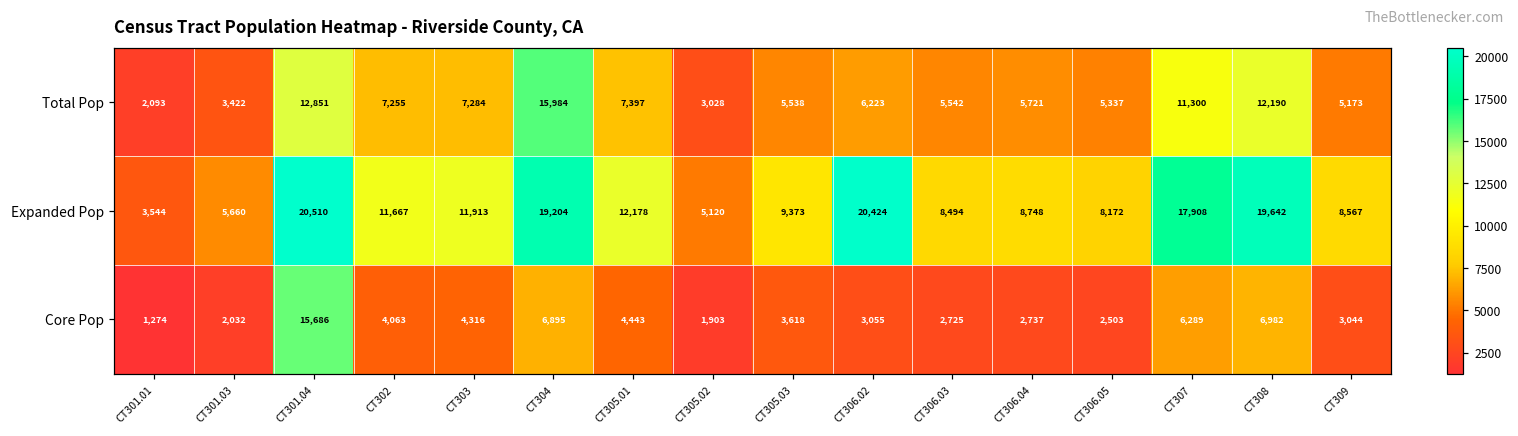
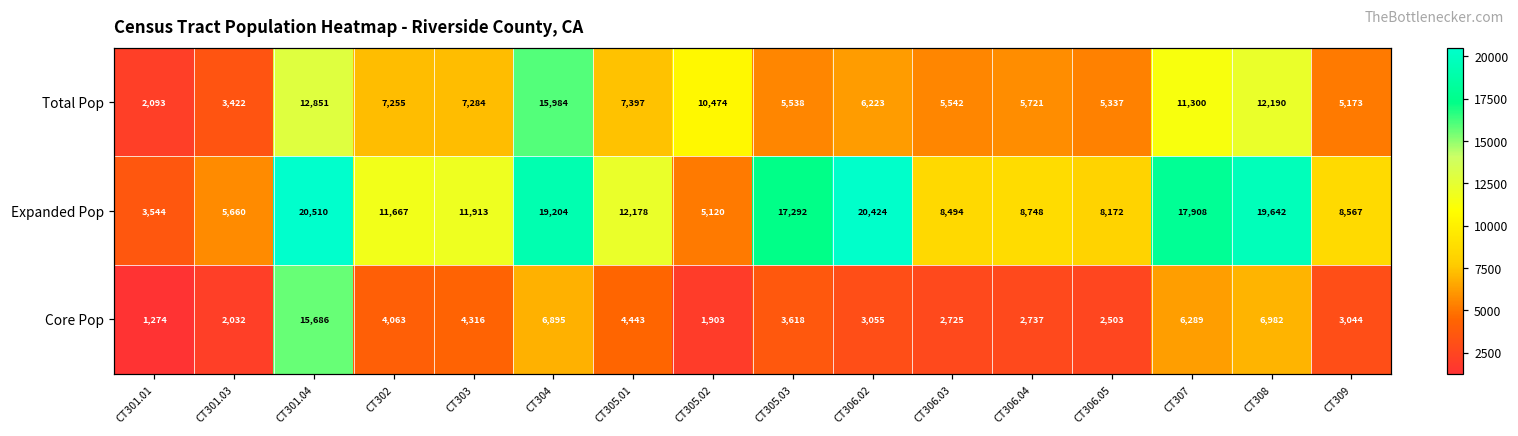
  {
    "Total Pop": {
      "CT301.01": "2,093",
      "CT301.03": "3,422",
      "CT301.04": "12,851",
      "CT302": "7,255",
      "CT303": "7,284",
      "CT304": "15,984",
      "CT305.01": "7,397",
-     "CT305.02": "3,028",
+     "CT305.02": "10,474",
      "CT305.03": "5,538",
      "CT306.02": "6,223",
      "CT306.03": "5,542",
      "CT306.04": "5,721",
      "CT306.05": "5,337",
      "CT307": "11,300",
      "CT308": "12,190",
      "CT309": "5,173"
    },
    "Expanded Pop": {
      "CT301.01": "3,544",
      "CT301.03": "5,660",
      "CT301.04": "20,510",
      "CT302": "11,667",
      "CT303": "11,913",
      "CT304": "19,204",
      "CT305.01": "12,178",
      "CT305.02": "5,120",
-     "CT305.03": "9,373",
+     "CT305.03": "17,292",
      "CT306.02": "20,424",
      "CT306.03": "8,494",
      "CT306.04": "8,748",
      "CT306.05": "8,172",
      "CT307": "17,908",
      "CT308": "19,642",
      "CT309": "8,567"
    },
    "Core Pop": {
      "CT301.01": "1,274",
      "CT301.03": "2,032",
      "CT301.04": "15,686",
      "CT302": "4,063",
      "CT303": "4,316",
      "CT304": "6,895",
      "CT305.01": "4,443",
      "CT305.02": "1,903",
      "CT305.03": "3,618",
      "CT306.02": "3,055",
      "CT306.03": "2,725",
      "CT306.04": "2,737",
      "CT306.05": "2,503",
      "CT307": "6,289",
      "CT308": "6,982",
      "CT309": "3,044"
    }
  }
